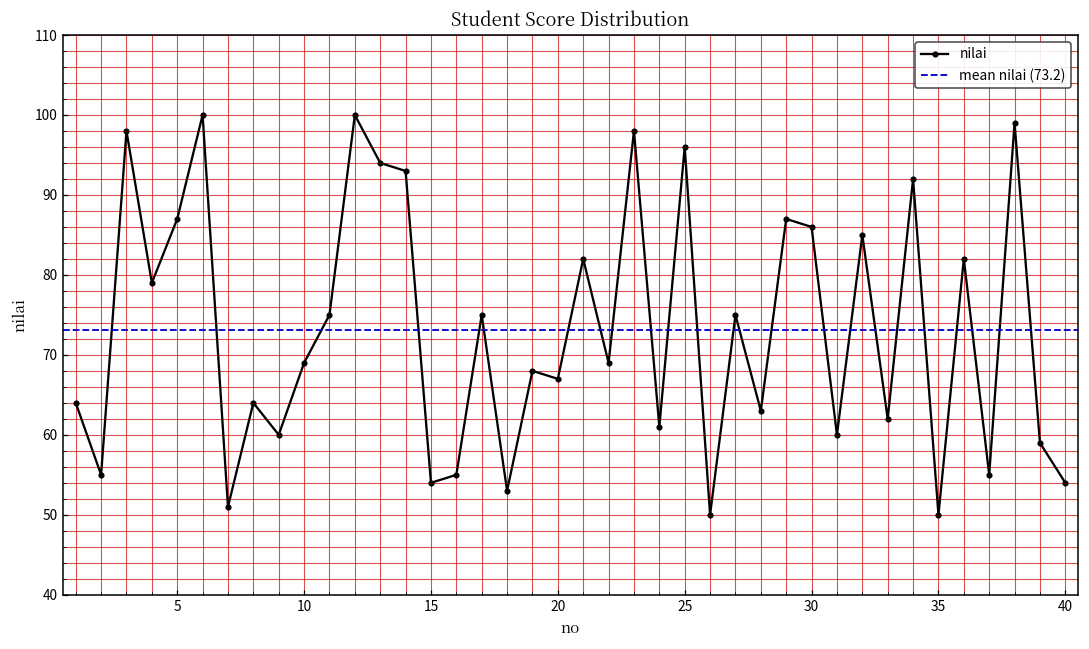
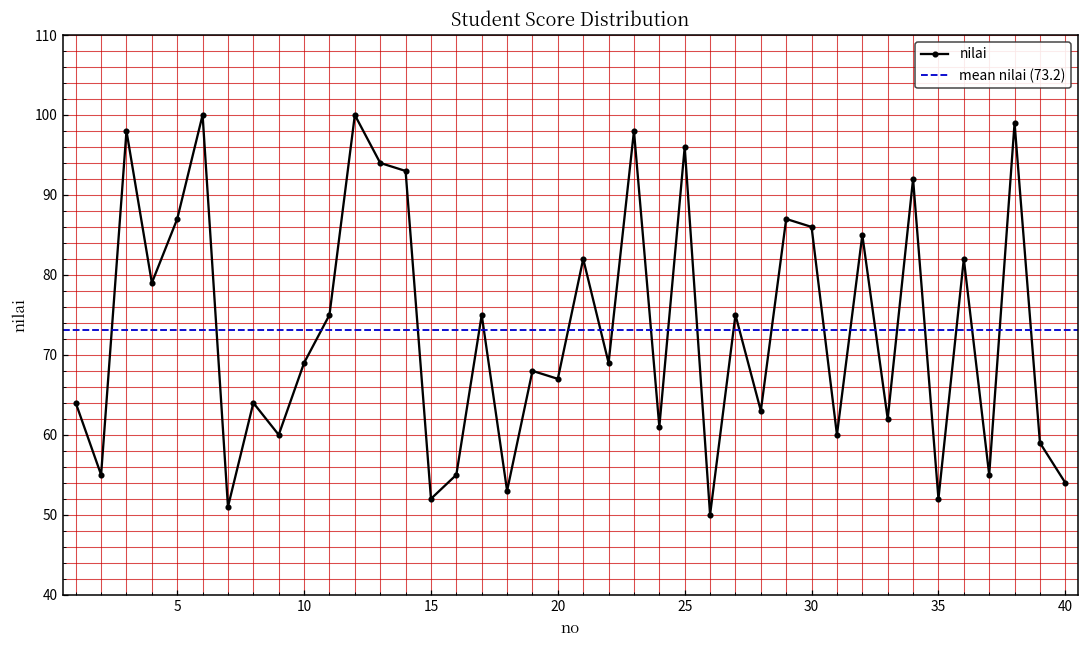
  {
    "5": 87,
    "10": 69,
-   "15": 54,
+   "15": 52,
    "20": 67,
    "25": 96,
    "30": 86,
-   "35": 50,
+   "35": 52,
    "40": 54
  }
